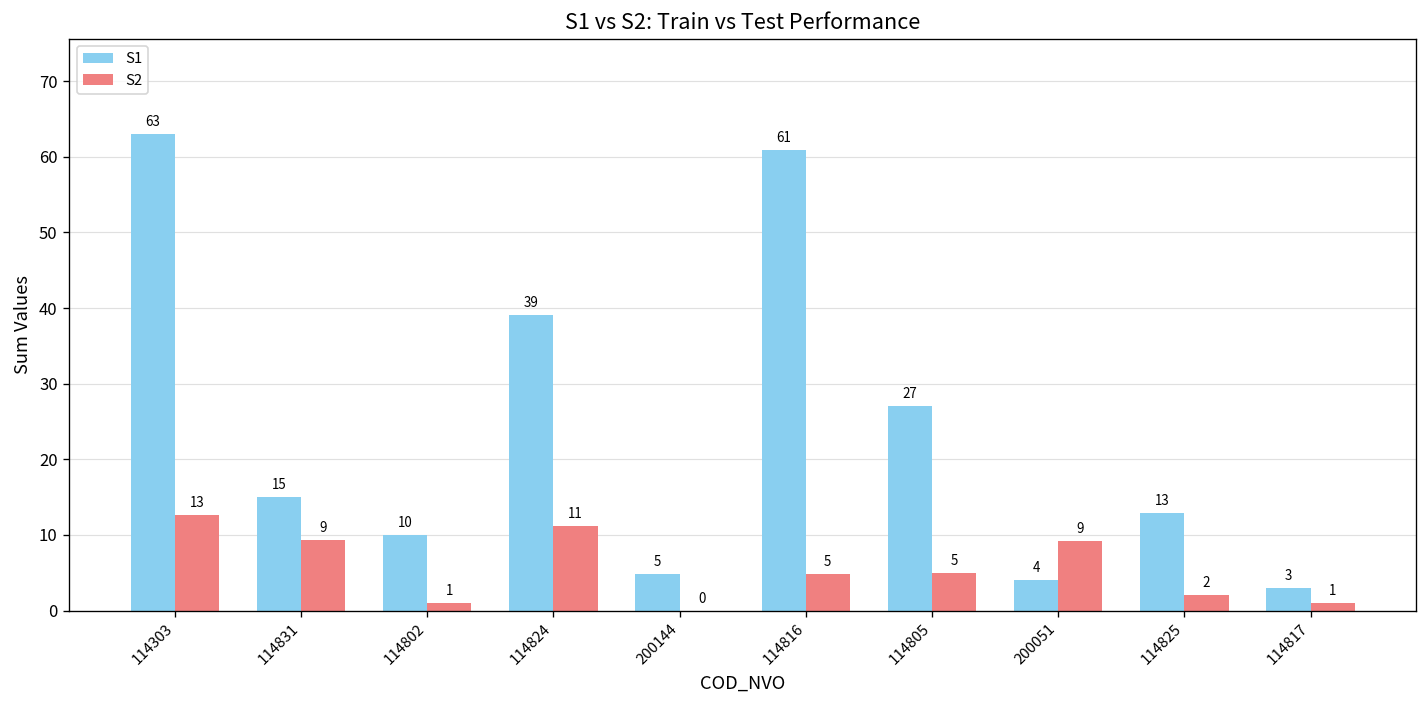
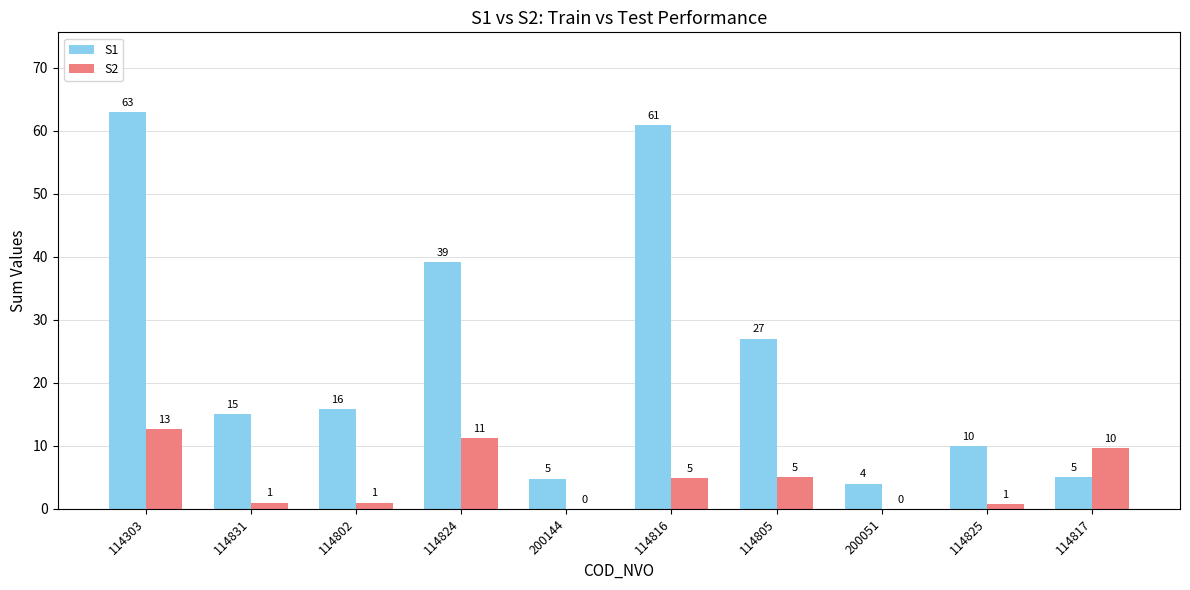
  {
    "S1": {
      "114303": 63,
      "114831": 15,
-     "114802": 10,
+     "114802": 16,
      "114824": 39,
      "200144": 5,
      "114816": 61,
      "114805": 27,
      "200051": 4,
-     "114825": 13,
-     "114817": 3
+     "114825": 10,
+     "114817": 5
    },
    "S2": {
      "114303": 13,
-     "114831": 9,
+     "114831": 1,
      "114802": 1,
      "114824": 11,
      "200144": 0,
      "114816": 5,
      "114805": 5,
-     "200051": 9,
-     "114825": 2,
-     "114817": 1
+     "200051": 0,
+     "114825": 1,
+     "114817": 10
    }
  }
